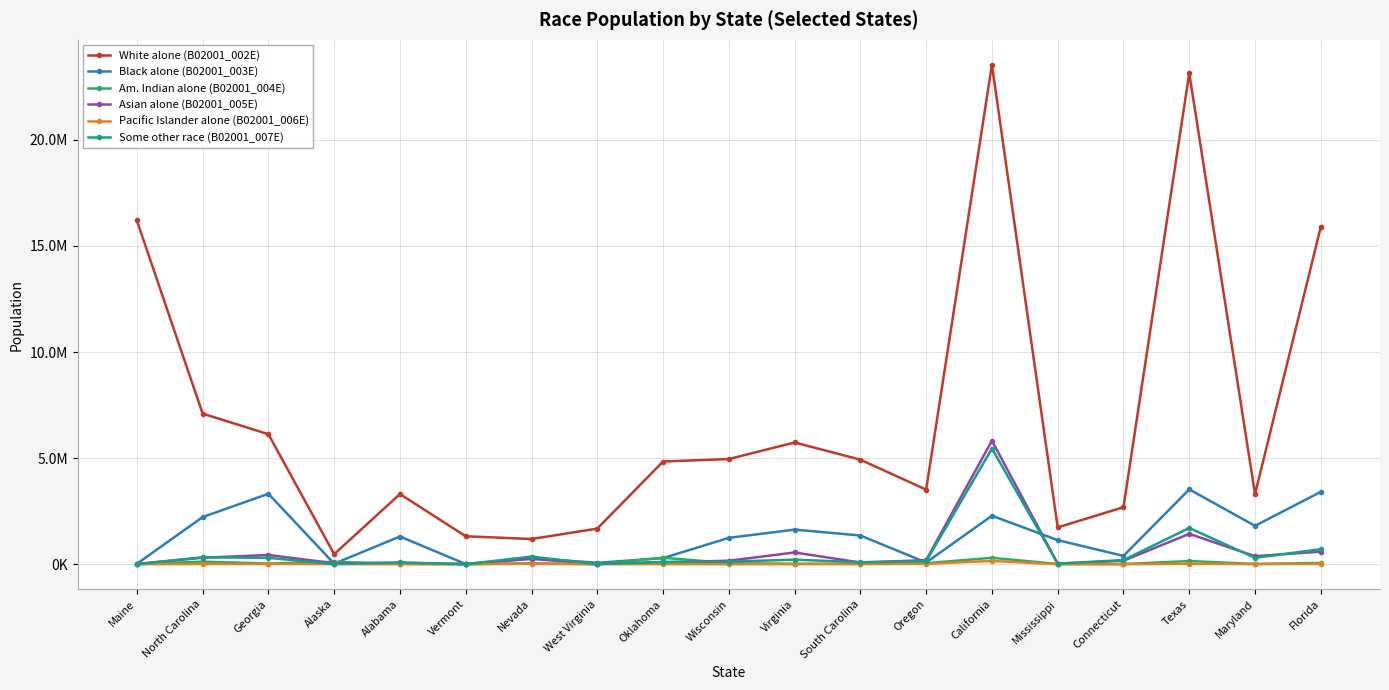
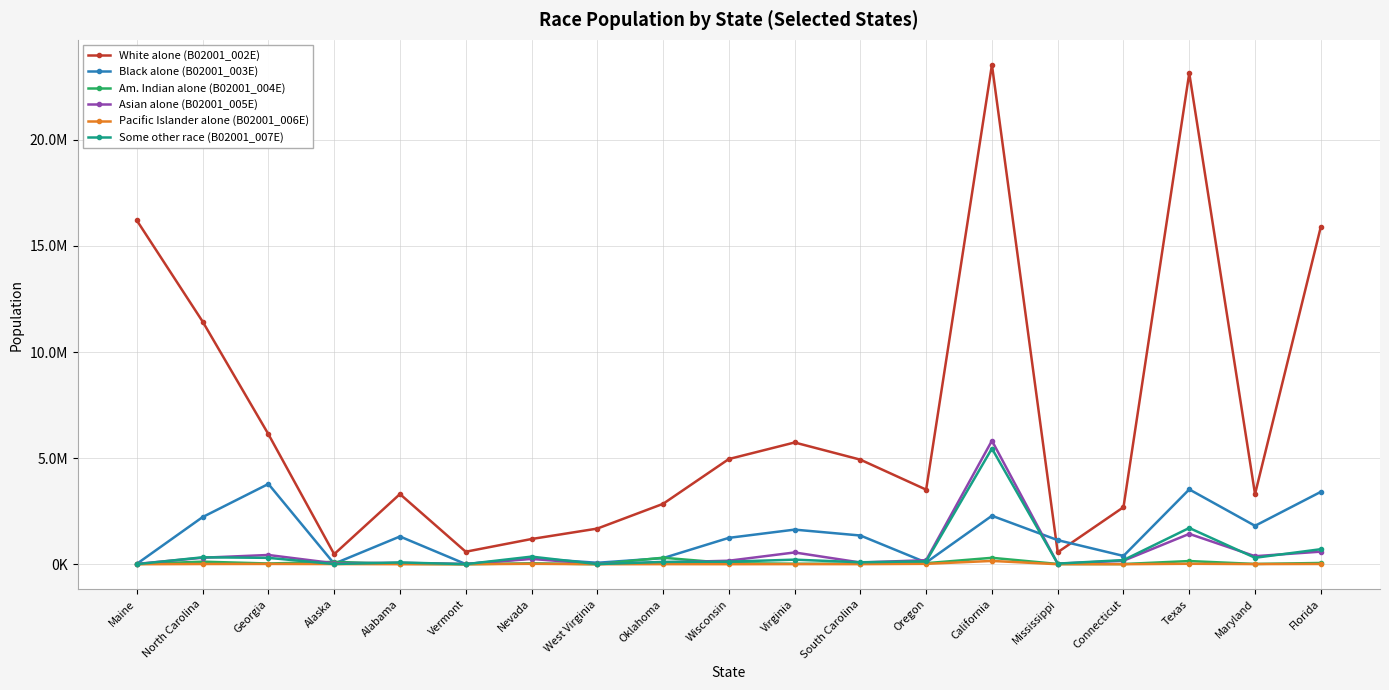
  {
    "White alone (B02001_002E)": {
      "Maine": 16200000,
-     "North Carolina": 7100000,
+     "North Carolina": 11400000,
      "Georgia": 6100000,
      "Alaska": 500000,
      "Alabama": 3300000,
-     "Vermont": 1300000,
+     "Vermont": 600000,
      "Nevada": 1200000,
      "West Virginia": 1700000,
-     "Oklahoma": 4800000,
+     "Oklahoma": 2800000,
      "Wisconsin": 5000000,
      "Virginia": 5700000,
      "South Carolina": 4900000,
      "Oregon": 3500000,
      "California": 23500000,
-     "Mississippi": 1700000,
+     "Mississippi": 600000,
      "Connecticut": 2700000,
      "Texas": 23100000,
      "Maryland": 3300000,
      "Florida": 15900000
    },
    "Black alone (B02001_003E)": {
      "North Carolina": 2200000,
-     "Georgia": 3300000,
+     "Georgia": 3800000,
      "Alabama": 1300000,
      "Wisconsin": 1200000,
      "Virginia": 1600000,
      "South Carolina": 1400000,
      "California": 2300000,
      "Mississippi": 1100000,
      "Connecticut": 400000,
      "Texas": 3500000,
      "Maryland": 1800000,
      "Florida": 3400000
    },
    "Asian alone (B02001_005E)": {
      "Georgia": 400000,
      "Virginia": 600000,
      "California": 5800000,
      "Texas": 1400000
    },
    "Pacific Islander alone (B02001_006E)": {
      "California": 200000,
      "Texas": 0
    }
  }
